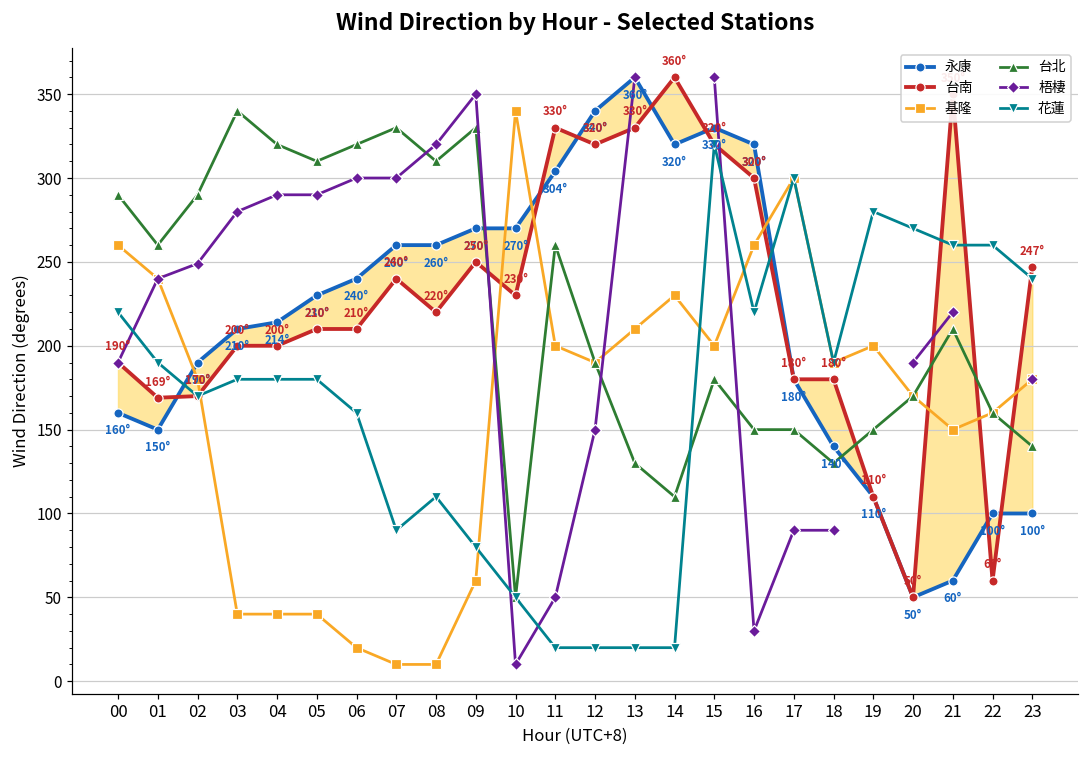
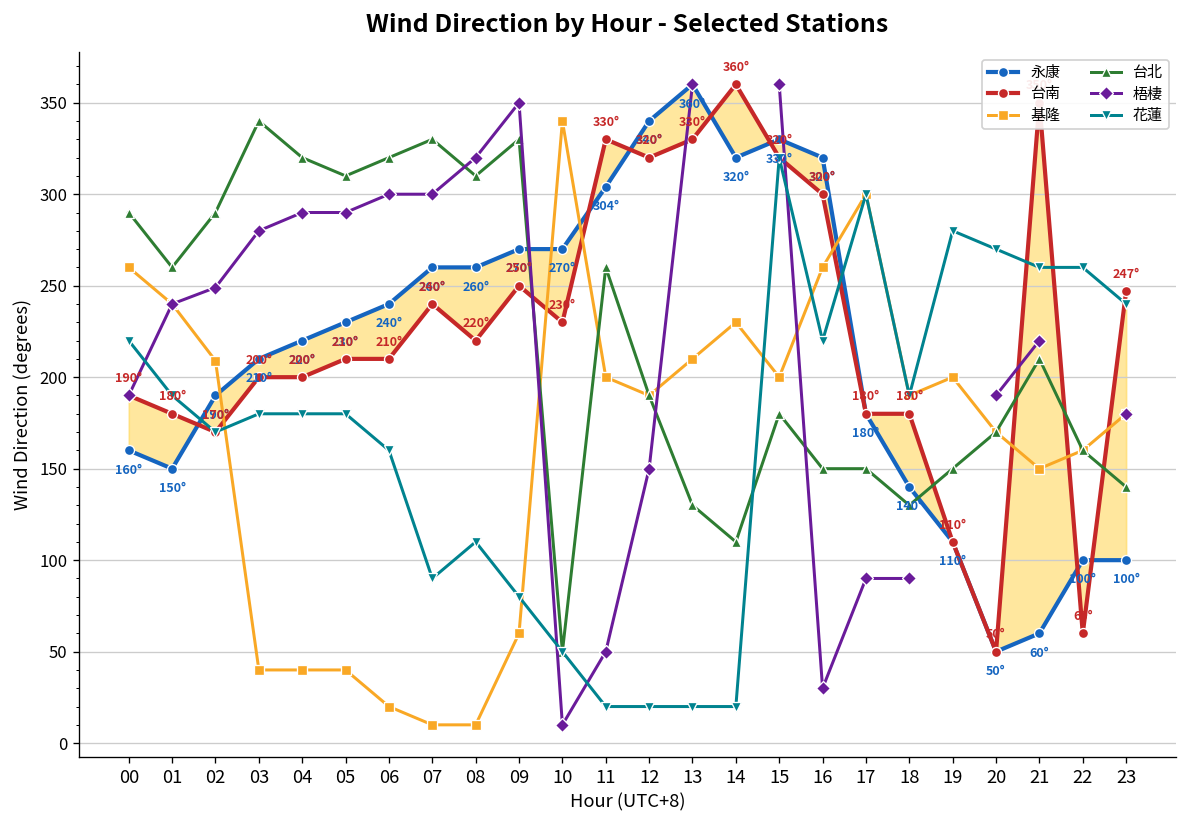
  {
    "永康": {
      "00": "160°",
      "01": "150°",
-     "04": "214°",
+     "04": "220°",
      "11": "304°",
      "14": "320°",
      "21": "60°",
      "23": "100°"
    },
    "台南": {
-     "01": "169°",
+     "01": "180°",
      "06": "210°",
      "08": "220°",
      "10": "230°",
      "13": "330°",
      "22": "60°"
    },
    "基隆": {
      "00": "260",
-     "02": "180",
+     "02": "209",
      "03": "40",
      "04": "40",
      "05": "40",
      "06": "20",
      "07": "10",
      "08": "10",
      "09": "60",
      "10": "340",
      "11": "200",
      "13": "210",
      "14": "230",
      "15": "200",
      "16": "260",
      "19": "200",
      "21": "150"
    },
    "台北": {
      "00": "290",
      "01": "260",
      "02": "290",
      "03": "340",
      "04": "320",
      "05": "310",
      "06": "320",
      "07": "330",
      "08": "310",
      "09": "330",
      "11": "260",
      "13": "130",
      "14": "110",
      "15": "180",
      "16": "150",
      "17": "150",
      "19": "150",
      "21": "210",
      "23": "140"
    },
    "梧棲": {
      "02": "249",
      "03": "280",
      "04": "290",
      "05": "290",
      "06": "300",
      "07": "300",
      "08": "320",
      "09": "350",
      "10": "10",
      "11": "50",
      "12": "150",
      "16": "30",
      "17": "90",
      "18": "90",
      "20": "190",
      "21": "220"
    },
    "花蓮": {
      "00": "220",
      "03": "180",
      "04": "180",
      "05": "180",
      "06": "160",
      "07": "90",
      "08": "110",
      "09": "80",
      "11": "20",
      "12": "20",
      "13": "20",
      "14": "20",
      "16": "220",
      "19": "280",
      "20": "270",
      "21": "260",
      "22": "260",
      "23": "240"
    }
  }
